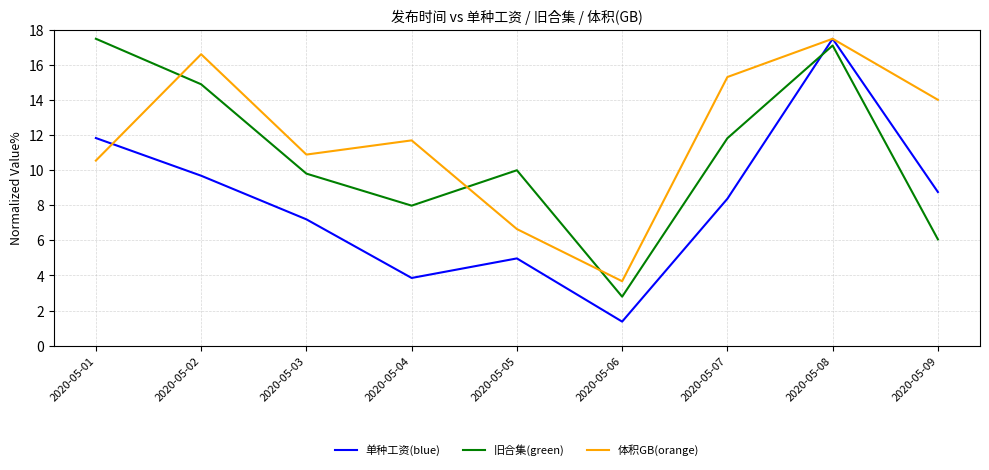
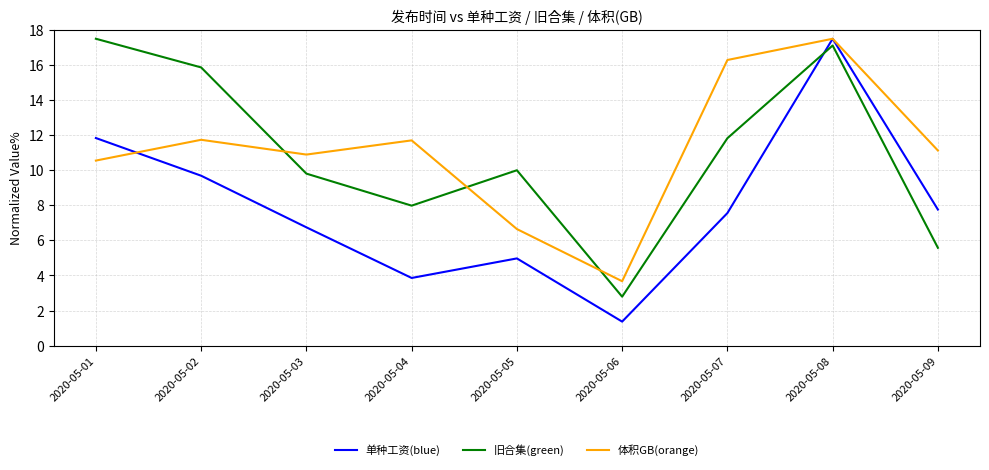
  {
    "单种工资(blue)": {
      "2020-05-01": 11.8,
      "2020-05-02": 9.7,
-     "2020-05-03": 7.2,
+     "2020-05-03": 6.7,
      "2020-05-04": 3.9,
      "2020-05-05": 5.0,
      "2020-05-06": 1.4,
-     "2020-05-07": 8.4,
-     "2020-05-09": 8.8
+     "2020-05-07": 7.6,
+     "2020-05-09": 7.8
    },
    "旧合集(green)": {
      "2020-05-01": 17.5,
-     "2020-05-02": 14.9,
+     "2020-05-02": 15.9,
      "2020-05-03": 9.8,
      "2020-05-04": 8.0,
      "2020-05-05": 10.0,
      "2020-05-06": 2.8,
      "2020-05-07": 11.8,
      "2020-05-08": 17.1,
-     "2020-05-09": 6.1
+     "2020-05-09": 5.6
    },
    "体积GB(orange)": {
      "2020-05-01": 10.6,
-     "2020-05-02": 16.6,
+     "2020-05-02": 11.7,
      "2020-05-03": 10.9,
      "2020-05-04": 11.7,
      "2020-05-05": 6.6,
      "2020-05-06": 3.7,
-     "2020-05-07": 15.3,
-     "2020-05-09": 14.0
+     "2020-05-07": 16.3,
+     "2020-05-09": 11.1
    }
  }
